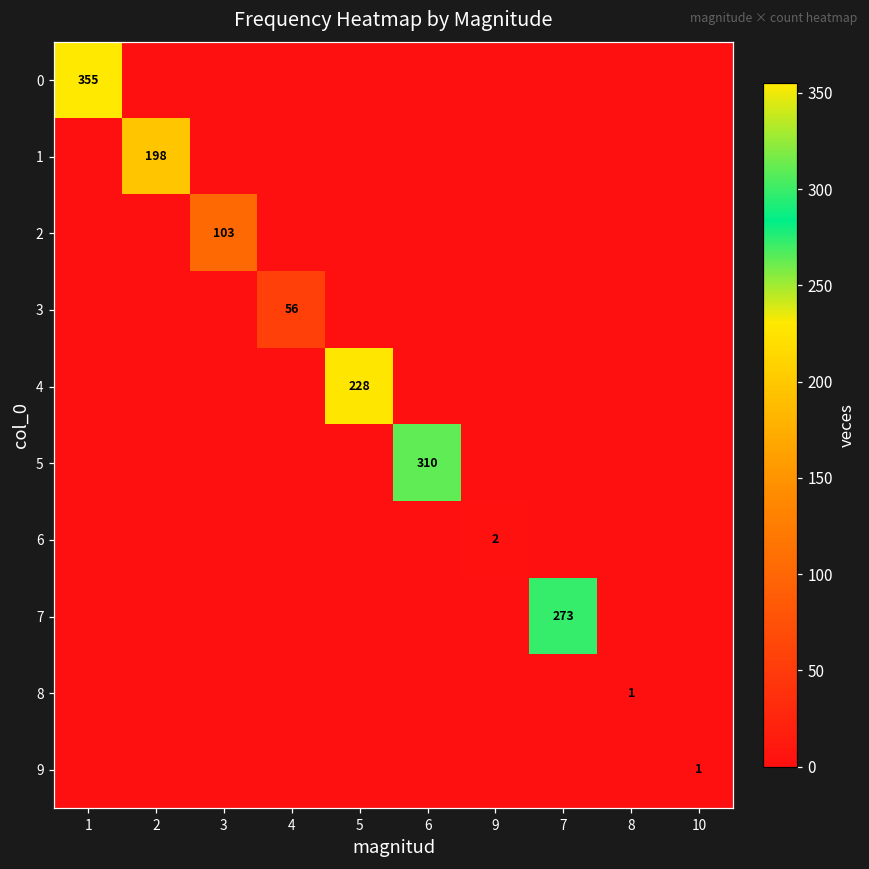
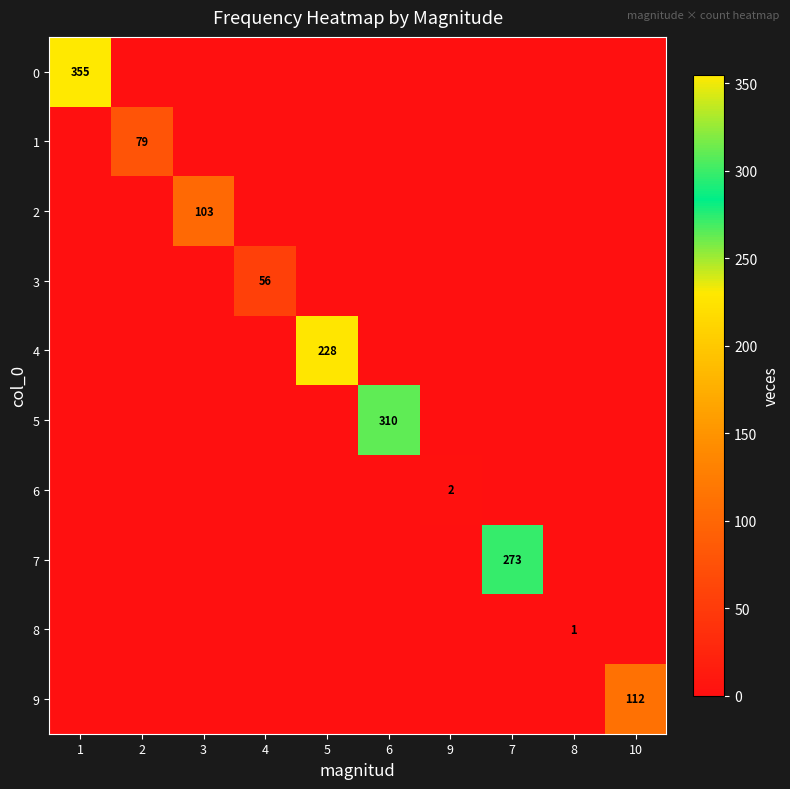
  {
    "0": {
      "1": 355
    },
    "1": {
-     "2": 198
+     "2": 79
    },
    "2": {
      "3": 103
    },
    "3": {
      "4": 56
    },
    "4": {
      "5": 228
    },
    "5": {
      "6": 310
    },
    "6": {
      "9": 2
    },
    "7": {
      "7": 273
    },
    "8": {
      "8": 1
    },
    "9": {
-     "10": 1
+     "10": 112
    }
  }
